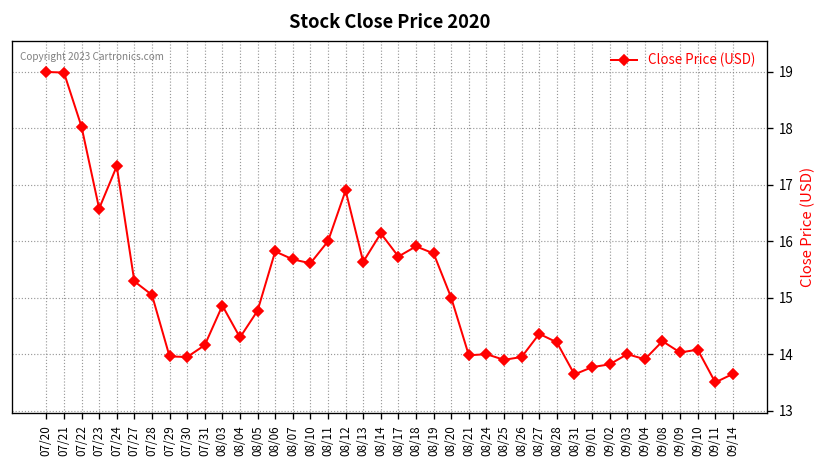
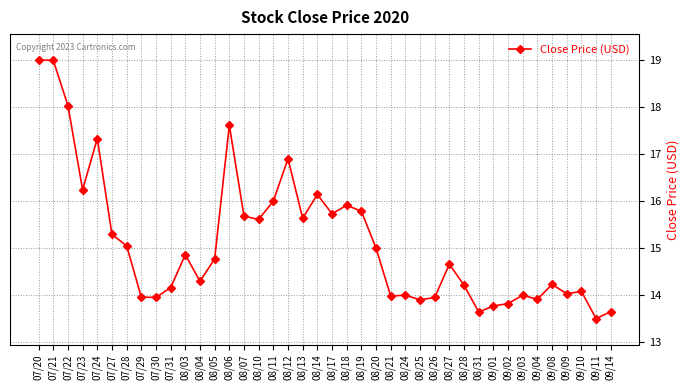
  {
    "07/22": 18.0,
-   "07/23": 16.6,
+   "07/23": 16.2,
    "07/24": 17.3,
    "07/27": 15.3,
    "07/28": 15.1,
    "07/29": 14.0,
    "07/30": 13.9,
    "07/31": 14.2,
    "08/03": 14.9,
    "08/04": 14.3,
    "08/05": 14.8,
-   "08/06": 15.8,
+   "08/06": 17.6,
    "08/07": 15.7,
    "08/10": 15.6,
    "08/11": 16.0,
    "08/12": 16.9,
    "08/13": 15.6,
    "08/14": 16.1,
    "08/17": 15.7,
    "08/18": 15.9,
    "08/19": 15.8,
    "08/20": 15.0,
    "08/21": 14.0,
    "08/24": 14.0,
    "08/25": 13.9,
    "08/26": 13.9,
-   "08/27": 14.4,
+   "08/27": 14.7,
    "08/28": 14.2,
    "08/31": 13.6,
    "09/01": 13.8,
    "09/02": 13.8,
    "09/03": 14.0,
    "09/04": 13.9,
    "09/08": 14.2,
    "09/09": 14.0,
    "09/10": 14.1,
    "09/11": 13.5,
    "09/14": 13.6
  }
